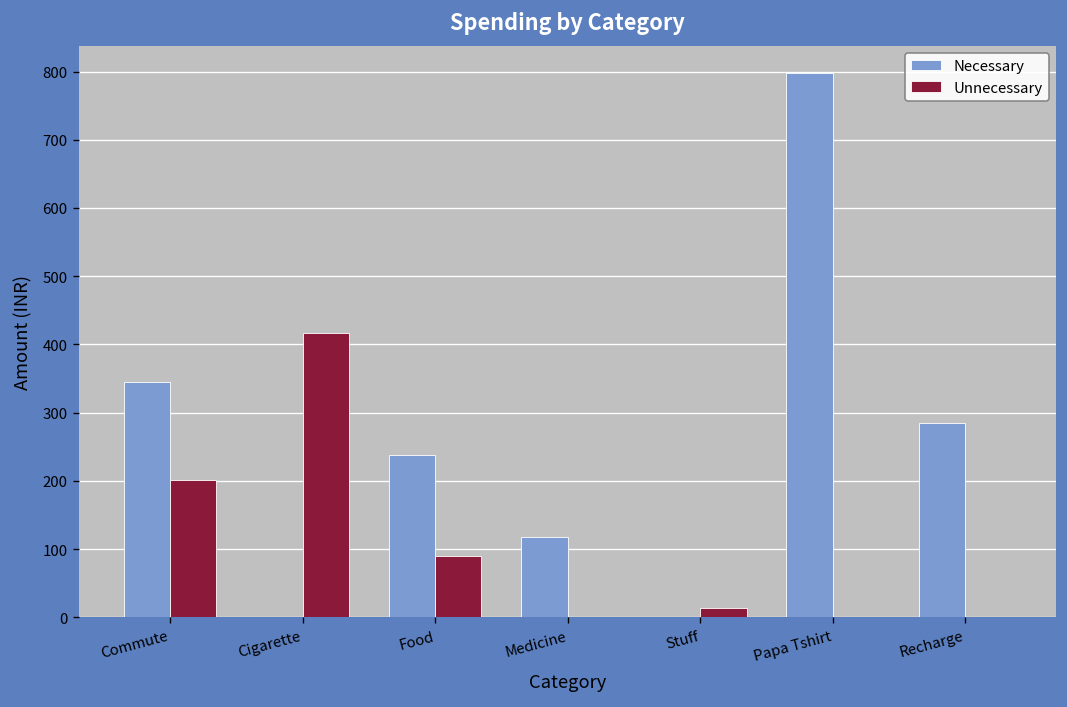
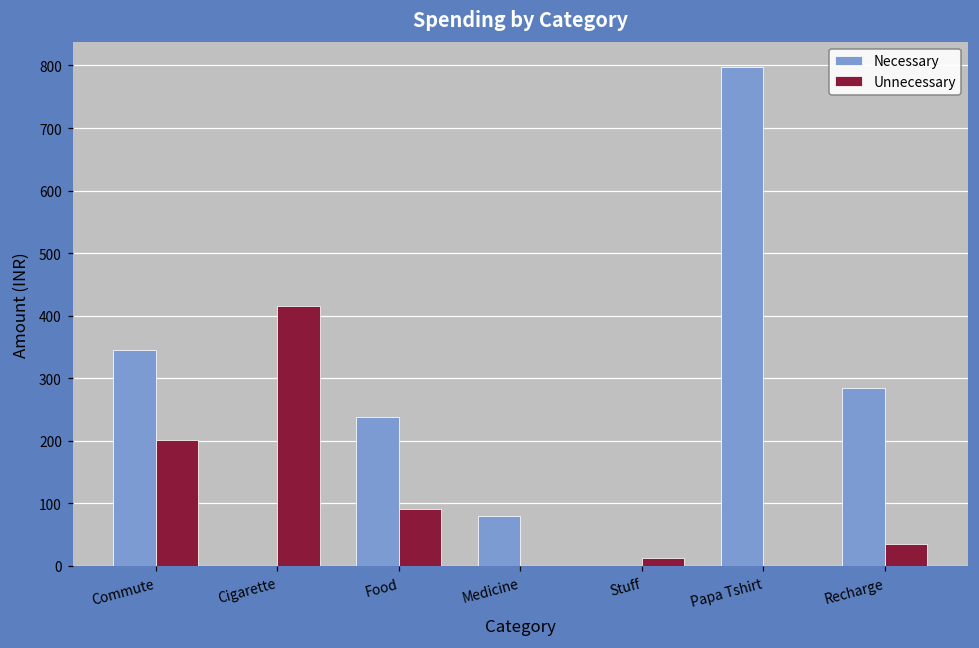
  {
    "Necessary": {
      "Commute": 350,
      "Cigarette": 0,
      "Food": 240,
-     "Medicine": 120,
+     "Medicine": 80,
      "Stuff": 0,
      "Papa Tshirt": 800,
      "Recharge": 290
    },
    "Unnecessary": {
      "Commute": 200,
      "Cigarette": 420,
      "Food": 90,
      "Medicine": 0,
      "Stuff": 10,
      "Papa Tshirt": 0,
-     "Recharge": 0
+     "Recharge": 40
    }
  }
